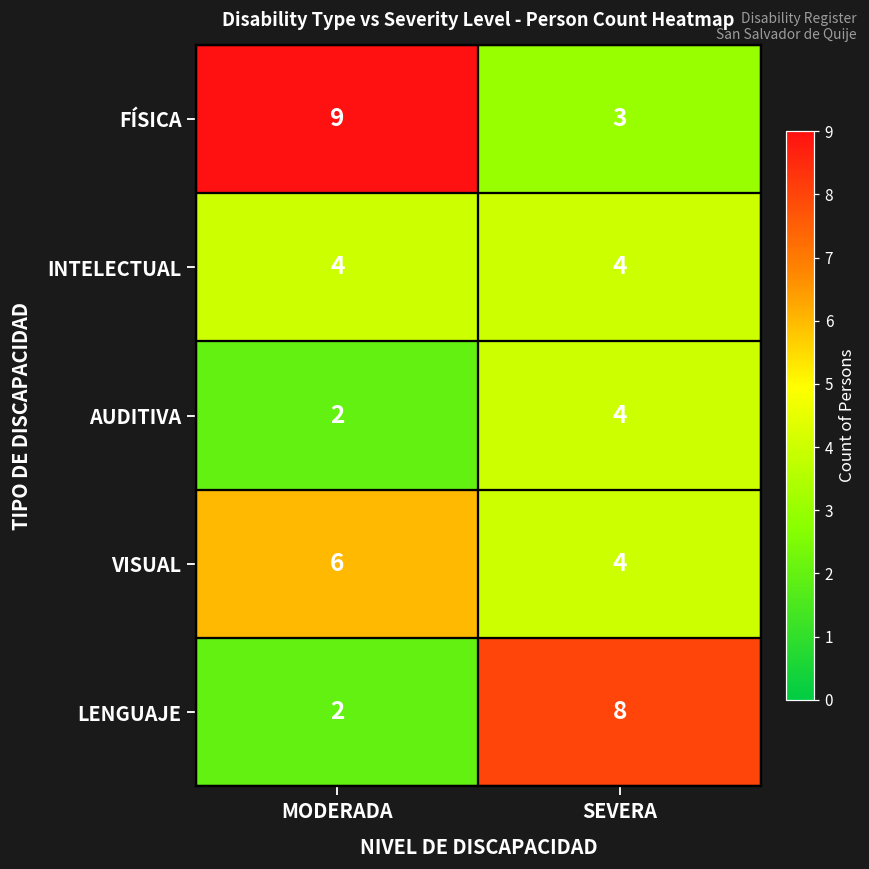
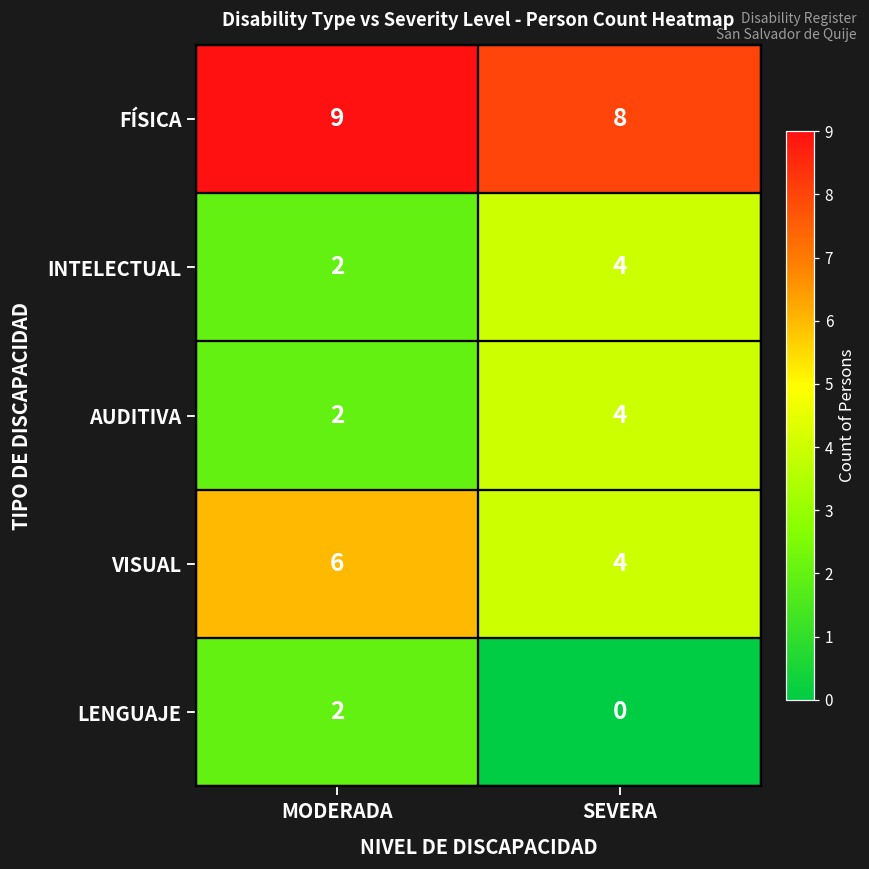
  {
    "FÍSICA": {
-     "SEVERA": 3
+     "SEVERA": 8
    },
    "INTELECTUAL": {
-     "MODERADA": 4
+     "MODERADA": 2
    },
    "LENGUAJE": {
-     "SEVERA": 8
+     "SEVERA": 0
    }
  }
